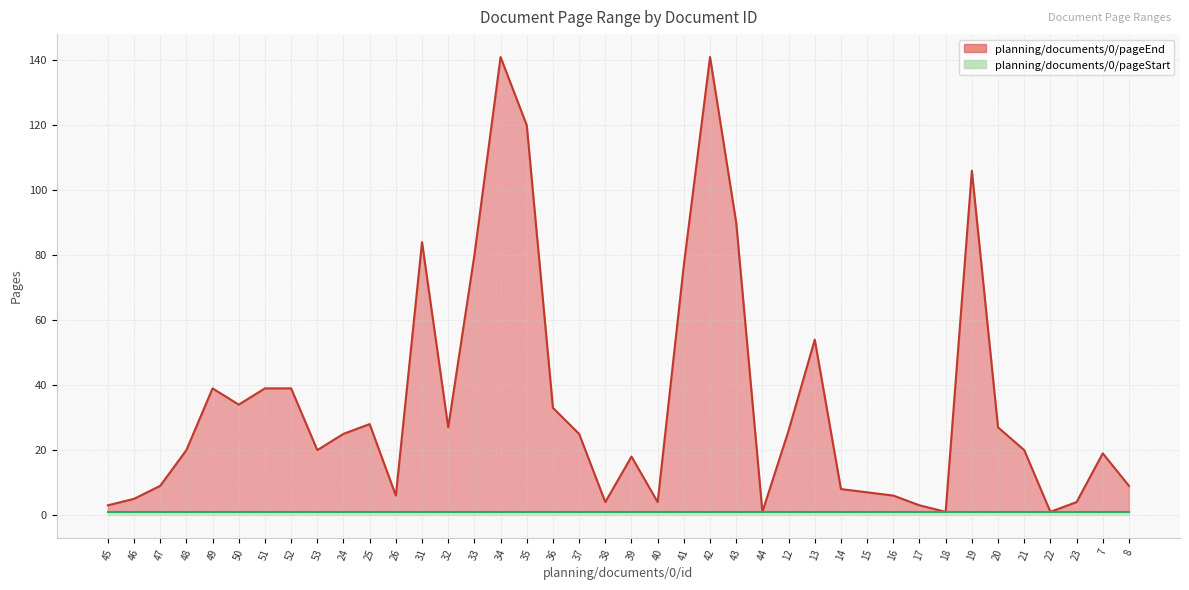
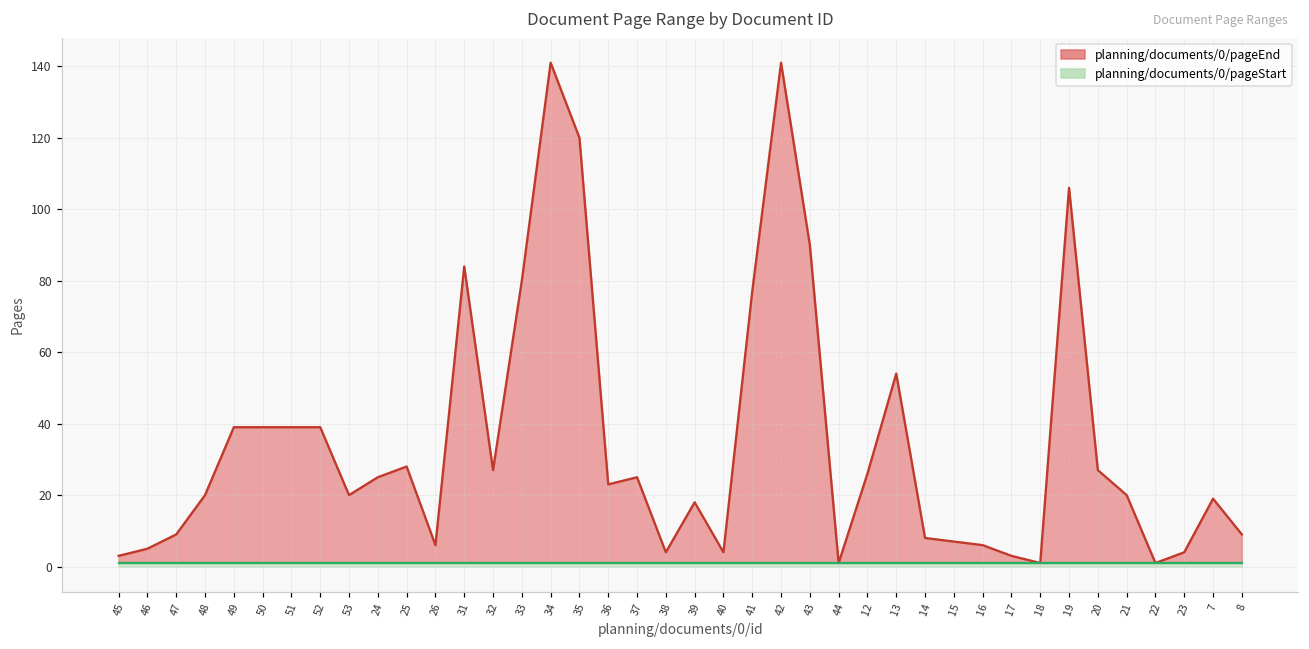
  {
    "planning/documents/0/pageEnd": {
      "45": 3,
      "46": 5,
      "47": 9,
      "48": 20,
      "49": 39,
-     "50": 34,
+     "50": 39,
      "51": 39,
      "52": 39,
      "53": 20,
      "24": 25,
      "25": 28,
      "26": 6,
      "31": 84,
      "32": 27,
      "33": 80,
      "34": 141,
      "35": 120,
-     "36": 33,
+     "36": 23,
      "37": 25,
      "38": 4,
      "39": 18,
      "40": 4,
      "41": 77,
      "42": 141,
      "43": 90,
      "12": 26,
      "13": 54,
      "14": 8,
      "15": 7,
      "16": 6,
      "17": 3,
      "19": 106,
      "20": 27,
      "21": 20,
      "23": 4,
      "7": 19,
      "8": 9
    },
    "planning/documents/0/pageStart": {
      "45": 1,
      "46": 1,
      "47": 1,
      "48": 1,
      "49": 1,
      "50": 1,
      "51": 1,
      "52": 1,
      "53": 1,
      "24": 1,
      "25": 1,
      "26": 1,
      "31": 1,
      "32": 1,
      "33": 1,
      "34": 1,
      "35": 1,
      "36": 1,
      "37": 1,
      "38": 1,
      "39": 1,
      "40": 1,
      "41": 1,
      "42": 1,
      "43": 1,
      "12": 1,
      "13": 1,
      "14": 1,
      "15": 1,
      "16": 1,
      "17": 1,
      "19": 1,
      "20": 1,
      "21": 1,
      "23": 1,
      "7": 1,
      "8": 1
    }
  }
